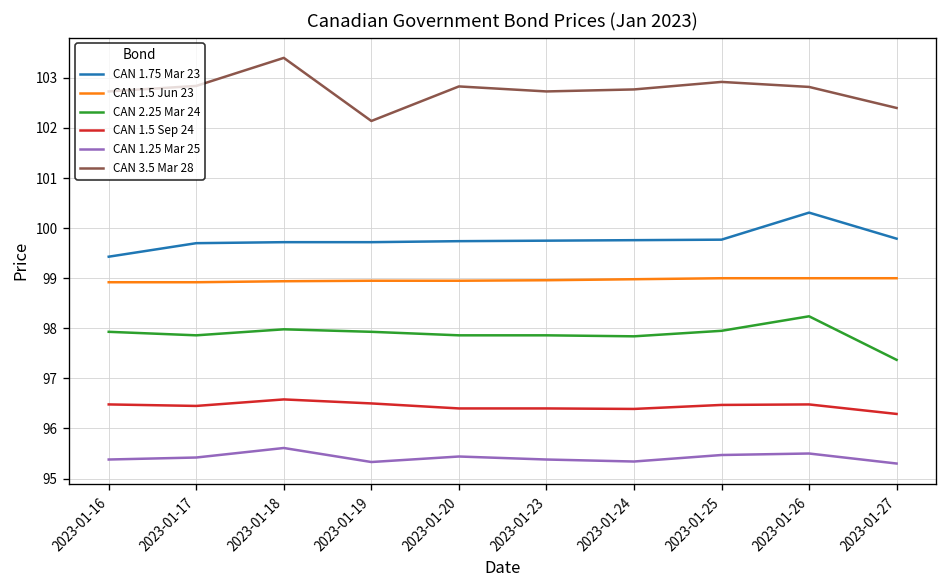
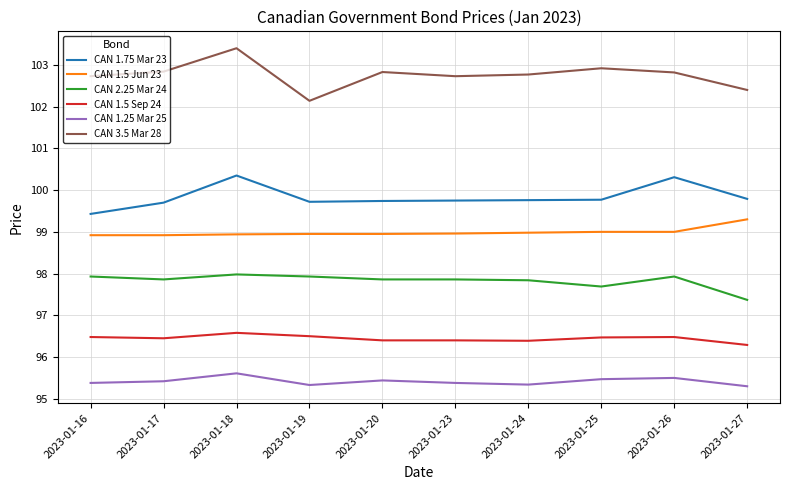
  {
    "CAN 1.75 Mar 23": {
      "2023-01-16": 99.4,
      "2023-01-17": 99.7,
-     "2023-01-18": 99.7,
+     "2023-01-18": 100.4,
      "2023-01-19": 99.7,
      "2023-01-20": 99.7,
      "2023-01-23": 99.8,
      "2023-01-24": 99.8,
      "2023-01-25": 99.8,
      "2023-01-26": 100.3,
      "2023-01-27": 99.8
    },
    "CAN 1.5 Jun 23": {
      "2023-01-16": 98.9,
      "2023-01-17": 98.9,
      "2023-01-18": 98.9,
      "2023-01-19": 99.0,
      "2023-01-20": 99.0,
      "2023-01-23": 99.0,
      "2023-01-24": 99.0,
      "2023-01-25": 99.0,
      "2023-01-26": 99.0,
-     "2023-01-27": 99.0
+     "2023-01-27": 99.3
    },
    "CAN 2.25 Mar 24": {
      "2023-01-16": 97.9,
      "2023-01-17": 97.9,
      "2023-01-18": 98.0,
      "2023-01-19": 97.9,
      "2023-01-20": 97.9,
      "2023-01-23": 97.9,
      "2023-01-24": 97.8,
-     "2023-01-25": 98.0,
-     "2023-01-26": 98.2,
+     "2023-01-25": 97.7,
+     "2023-01-26": 97.9,
      "2023-01-27": 97.4
    },
    "CAN 1.5 Sep 24": {
      "2023-01-16": 96.5,
      "2023-01-17": 96.5,
      "2023-01-18": 96.6,
      "2023-01-19": 96.5,
      "2023-01-20": 96.4,
      "2023-01-23": 96.4,
      "2023-01-24": 96.4,
      "2023-01-25": 96.5,
      "2023-01-26": 96.5,
      "2023-01-27": 96.3
    },
    "CAN 1.25 Mar 25": {
      "2023-01-16": 95.4,
      "2023-01-17": 95.4,
      "2023-01-18": 95.6,
      "2023-01-19": 95.3,
      "2023-01-20": 95.4,
      "2023-01-23": 95.4,
      "2023-01-24": 95.3,
      "2023-01-25": 95.5,
      "2023-01-26": 95.5,
      "2023-01-27": 95.3
    },
    "CAN 3.5 Mar 28": {
      "2023-01-18": 103.4,
      "2023-01-19": 102.1,
      "2023-01-20": 102.8,
      "2023-01-23": 102.7,
      "2023-01-24": 102.8,
      "2023-01-25": 102.9,
      "2023-01-26": 102.8,
      "2023-01-27": 102.4
    }
  }
